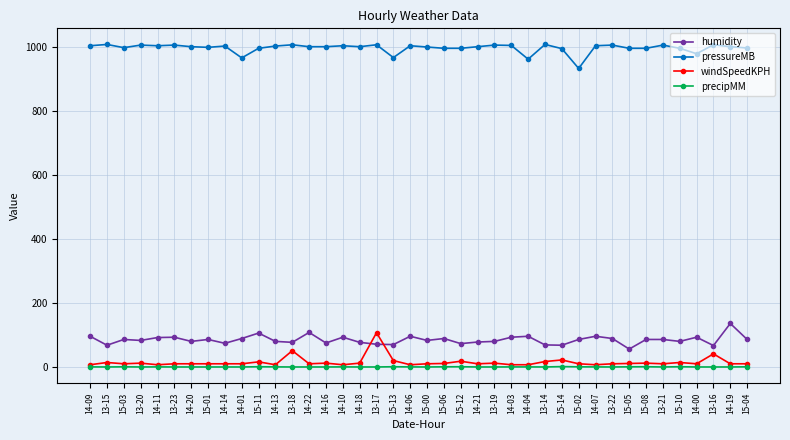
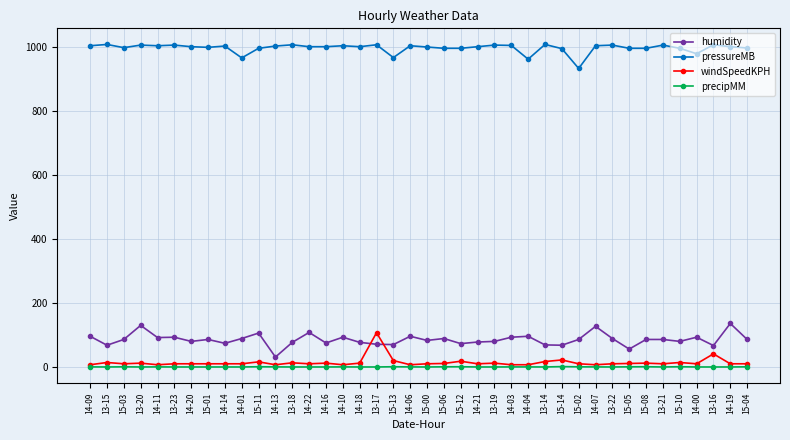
  {
    "humidity": {
      "14-09": 100,
      "13-15": 70,
      "15-03": 90,
-     "13-20": 80,
+     "13-20": 130,
      "14-11": 90,
      "13-23": 90,
      "14-20": 80,
      "15-01": 90,
      "14-14": 70,
      "14-01": 90,
      "15-11": 110,
-     "14-13": 80,
+     "14-13": 30,
      "13-18": 80,
      "14-22": 110,
      "14-16": 80,
      "14-10": 90,
      "14-18": 80,
      "13-17": 70,
      "15-13": 70,
      "14-06": 100,
      "15-00": 80,
      "15-06": 90,
      "15-12": 70,
      "14-21": 80,
      "13-19": 80,
      "14-03": 90,
      "14-04": 100,
      "13-14": 70,
      "15-14": 70,
      "15-02": 90,
-     "14-07": 100,
+     "14-07": 130,
      "13-22": 90,
      "15-05": 60,
      "15-08": 90,
      "13-21": 90,
      "15-10": 80,
      "14-00": 90,
      "13-16": 70,
      "14-19": 140,
      "15-04": 90
    },
    "pressureMB": {
      "14-09": 1000,
      "13-15": 1010,
      "15-03": 1000,
      "13-20": 1010,
      "14-11": 1000,
      "13-23": 1010,
      "14-20": 1000,
      "15-01": 1000,
      "14-14": 1000,
      "14-01": 970,
      "15-11": 1000,
      "14-13": 1000,
      "13-18": 1010,
      "14-22": 1000,
      "14-16": 1000,
      "14-10": 1000,
      "14-18": 1000,
      "13-17": 1010,
      "15-13": 970,
      "14-06": 1000,
      "15-00": 1000,
      "15-06": 1000,
      "15-12": 1000,
      "14-21": 1000,
      "13-19": 1010,
      "14-03": 1010,
      "14-04": 960,
      "13-14": 1010,
      "15-14": 1000,
      "15-02": 930,
      "14-07": 1000,
      "13-22": 1010,
      "15-05": 1000,
      "15-08": 1000,
      "13-21": 1010
    },
    "windSpeedKPH": {
      "13-15": 10,
      "15-03": 10,
      "13-20": 10,
      "13-23": 10,
      "14-20": 10,
      "15-01": 10,
      "14-14": 10,
      "14-01": 10,
      "15-11": 20,
-     "13-18": 50,
+     "13-18": 10,
      "14-22": 10,
      "14-16": 10,
      "14-18": 10,
      "13-17": 110,
      "15-13": 20,
      "15-00": 10,
      "15-06": 10,
      "15-12": 20,
      "14-21": 10,
      "13-19": 10,
      "13-14": 20,
      "15-14": 20,
      "15-02": 10,
      "13-22": 10,
      "15-05": 10,
      "15-08": 10,
      "13-21": 10,
      "15-10": 10,
      "14-00": 10,
      "13-16": 40,
      "14-19": 10,
      "15-04": 10
    },
    "precipMM": {
      "13-15": 0,
      "15-03": 0,
      "13-20": 0,
      "13-23": 0,
      "14-20": 0,
      "15-01": 0,
      "14-14": 0,
      "14-01": 0,
      "15-11": 0,
      "13-18": 0,
      "14-22": 0,
      "14-16": 0,
      "14-18": 0,
      "13-17": 0,
      "15-13": 0,
      "15-00": 0,
      "15-06": 0,
      "15-12": 0,
      "14-21": 0,
      "13-19": 0,
      "13-14": 0,
      "15-14": 0,
      "15-02": 0,
      "13-22": 0,
      "15-05": 0,
      "15-08": 0,
      "13-21": 0,
      "15-10": 0,
      "14-00": 0,
      "13-16": 0,
      "14-19": 0,
      "15-04": 0
    }
  }
